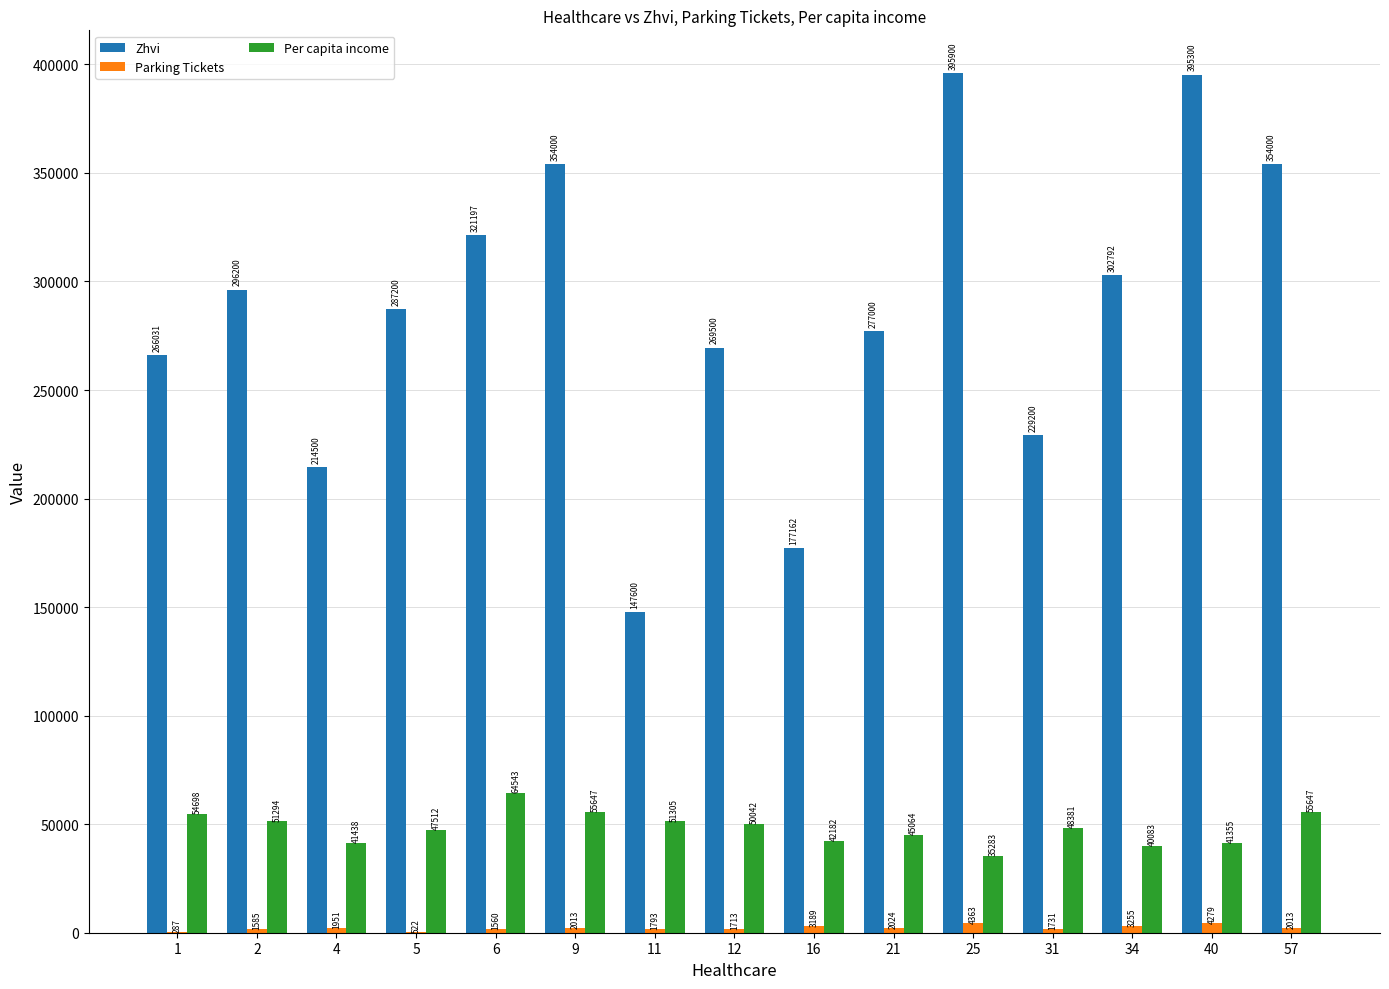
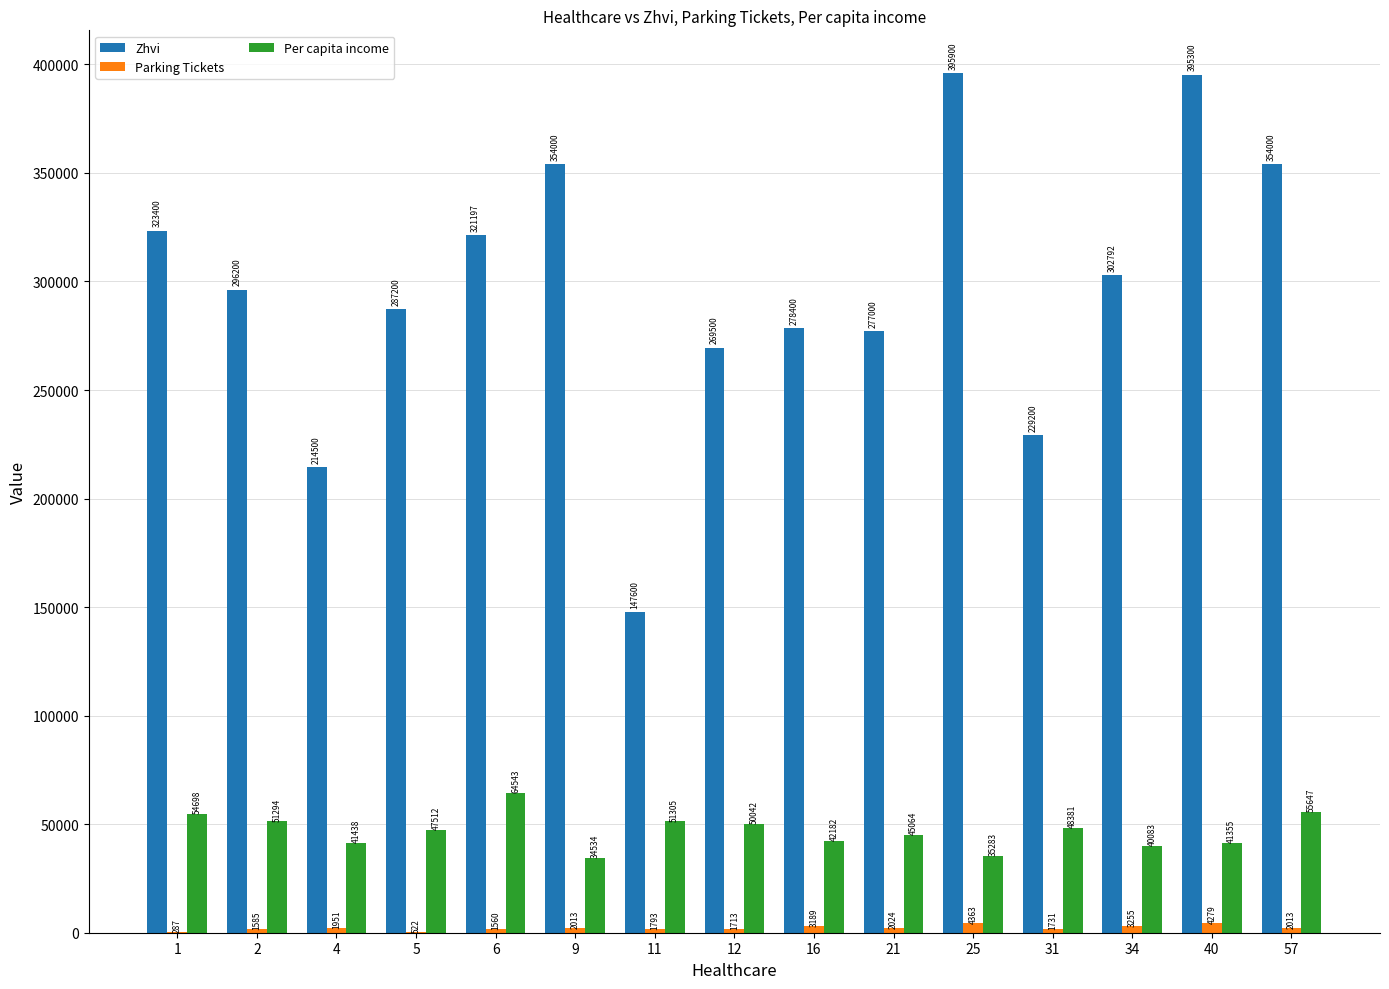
  {
    "Zhvi": {
-     "1": 266031,
+     "1": 323400,
      "2": 296200,
      "4": 214500,
      "5": 287200,
      "6": 321197,
      "9": 354000,
      "11": 147600,
      "12": 269500,
-     "16": 177162,
+     "16": 278400,
      "21": 277000,
      "25": 395900,
      "31": 229200,
      "34": 302792,
      "40": 395300,
      "57": 354000
    },
    "Parking Tickets": {
      "1": 287,
      "2": 1585,
      "4": 1951,
      "5": 522,
      "6": 1560,
      "9": 2013,
      "11": 1793,
      "12": 1713,
      "16": 3189,
      "21": 2024,
      "25": 4363,
      "31": 1731,
      "34": 3255,
      "40": 4279,
      "57": 2013
    },
    "Per capita income": {
      "1": 54698,
      "2": 51294,
      "4": 41438,
      "5": 47512,
      "6": 64543,
-     "9": 55647,
+     "9": 34534,
      "11": 51305,
      "12": 50042,
      "16": 42182,
      "21": 45064,
      "25": 35283,
      "31": 48381,
      "34": 40083,
      "40": 41355,
      "57": 55647
    }
  }
